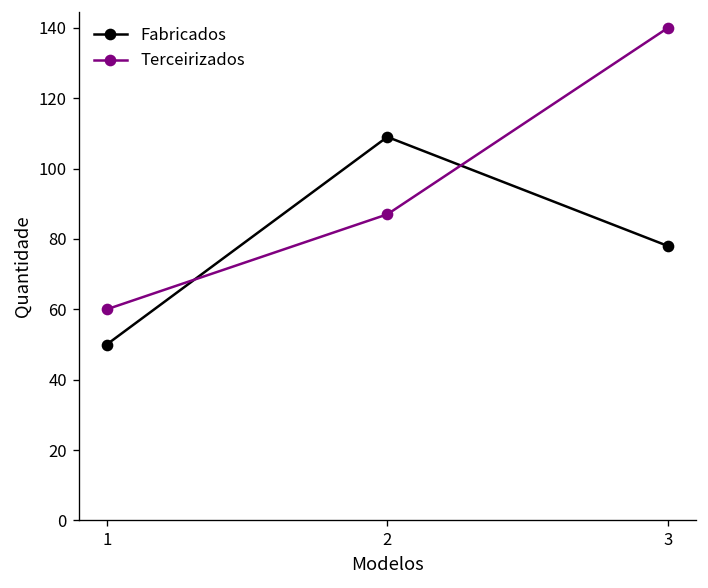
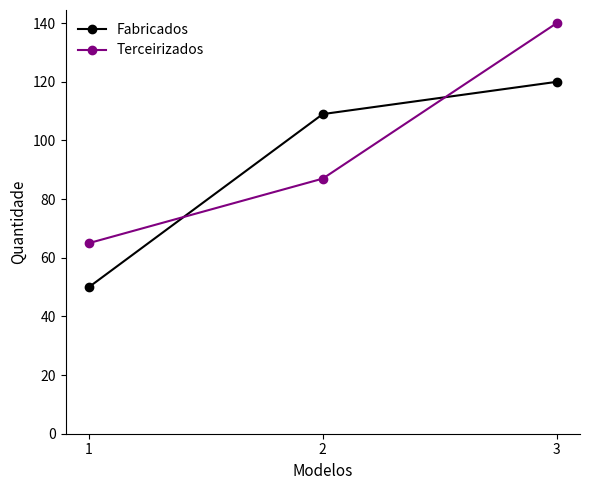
  {
    "Fabricados": {
      "1": 50,
      "2": 109,
-     "3": 78
+     "3": 120
    },
    "Terceirizados": {
-     "1": 60,
+     "1": 65,
      "2": 87,
      "3": 140
    }
  }
